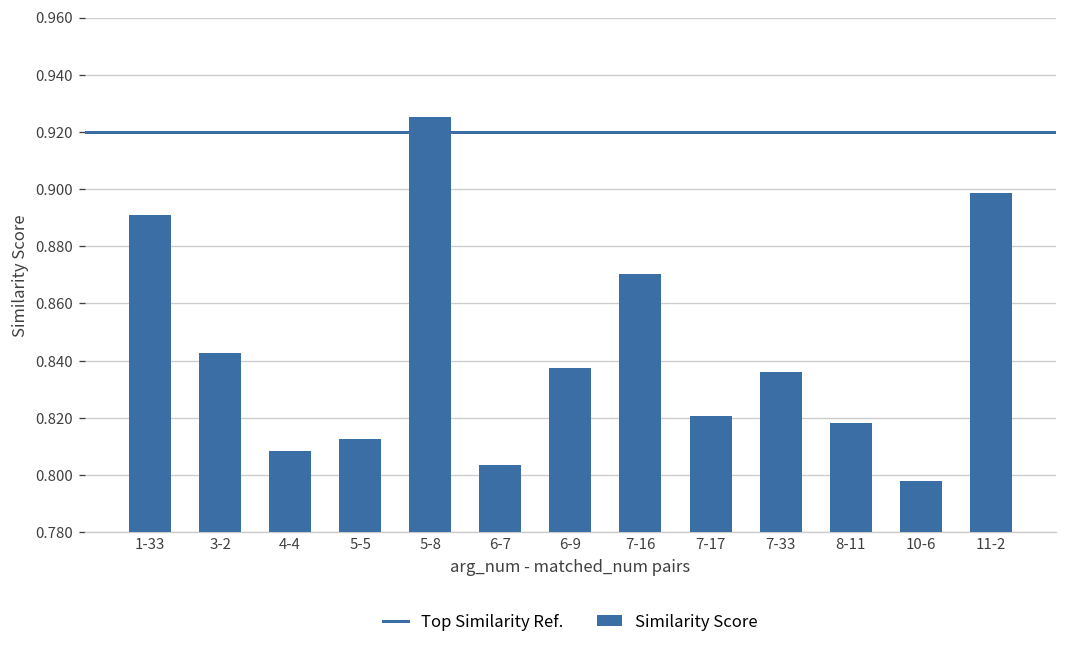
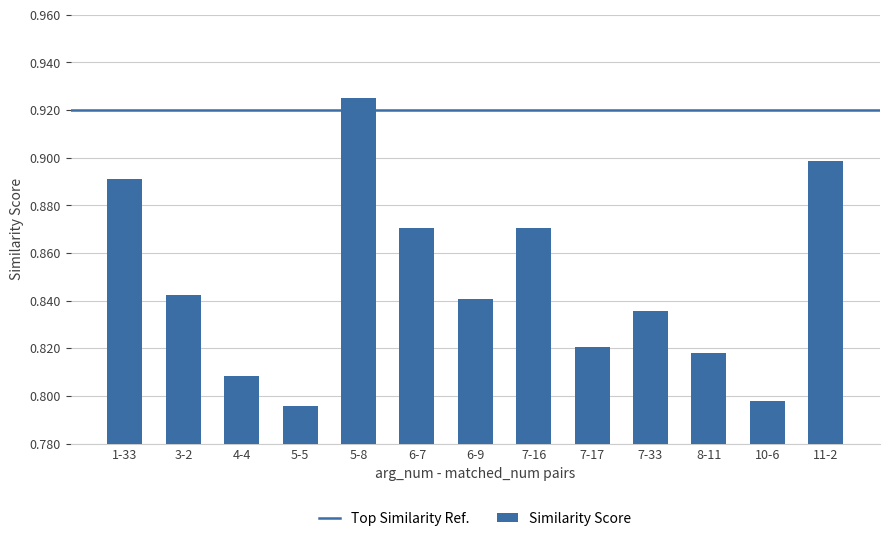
  {
    "1-33": 0.891,
    "3-2": 0.842,
    "4-4": 0.808,
-   "5-5": 0.813,
+   "5-5": 0.796,
    "5-8": 0.925,
-   "6-7": 0.804,
-   "6-9": 0.837,
+   "6-7": 0.871,
+   "6-9": 0.841,
    "7-16": 0.870,
    "7-17": 0.821,
    "7-33": 0.836,
    "8-11": 0.818,
    "10-6": 0.798,
    "11-2": 0.899
  }
